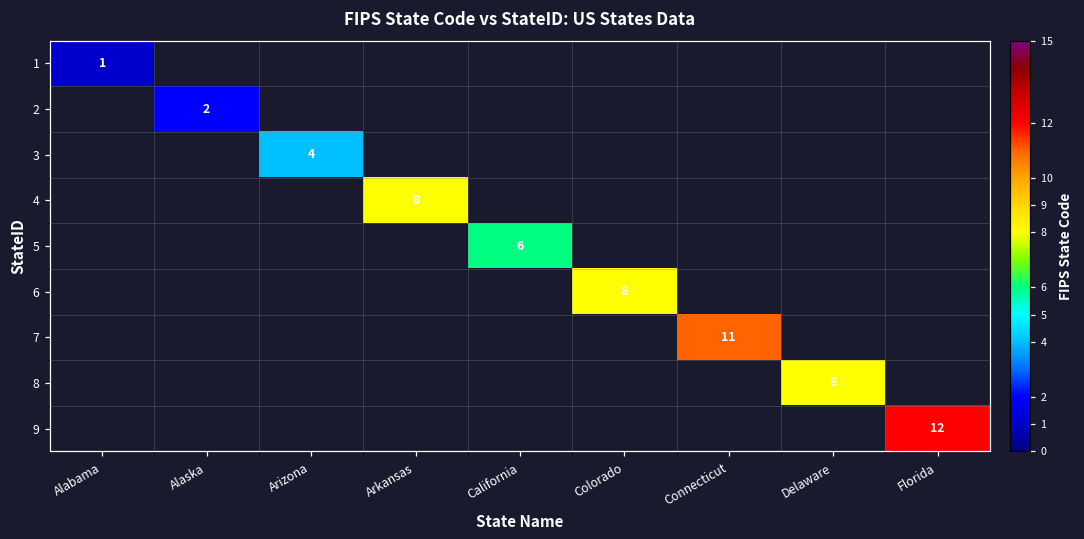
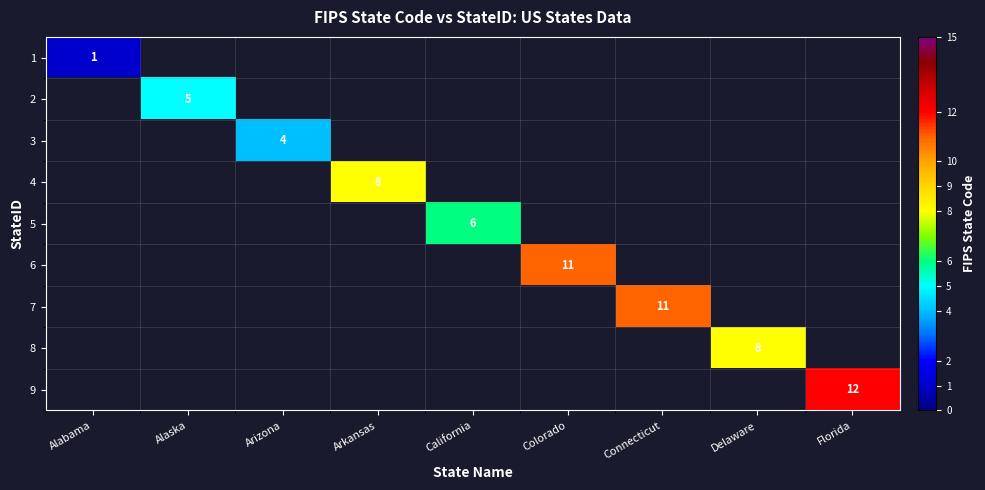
  {
    "1": {
      "Alabama": 1
    },
    "2": {
-     "Alaska": 2
+     "Alaska": 5
    },
    "3": {
      "Arizona": 4
    },
    "4": {
      "Arkansas": 8
    },
    "5": {
      "California": 6
    },
    "6": {
-     "Colorado": 8
+     "Colorado": 11
    },
    "7": {
      "Connecticut": 11
    },
    "8": {
      "Delaware": 8
    },
    "9": {
      "Florida": 12
    }
  }
